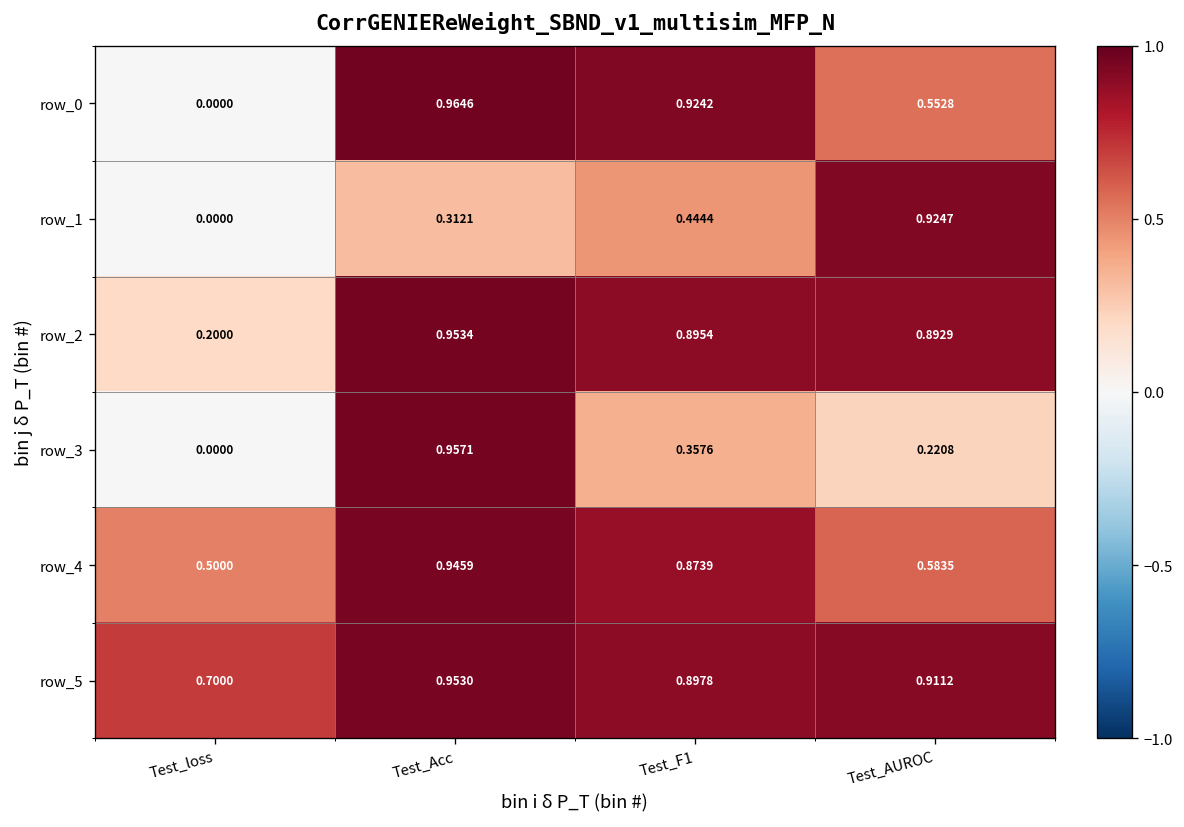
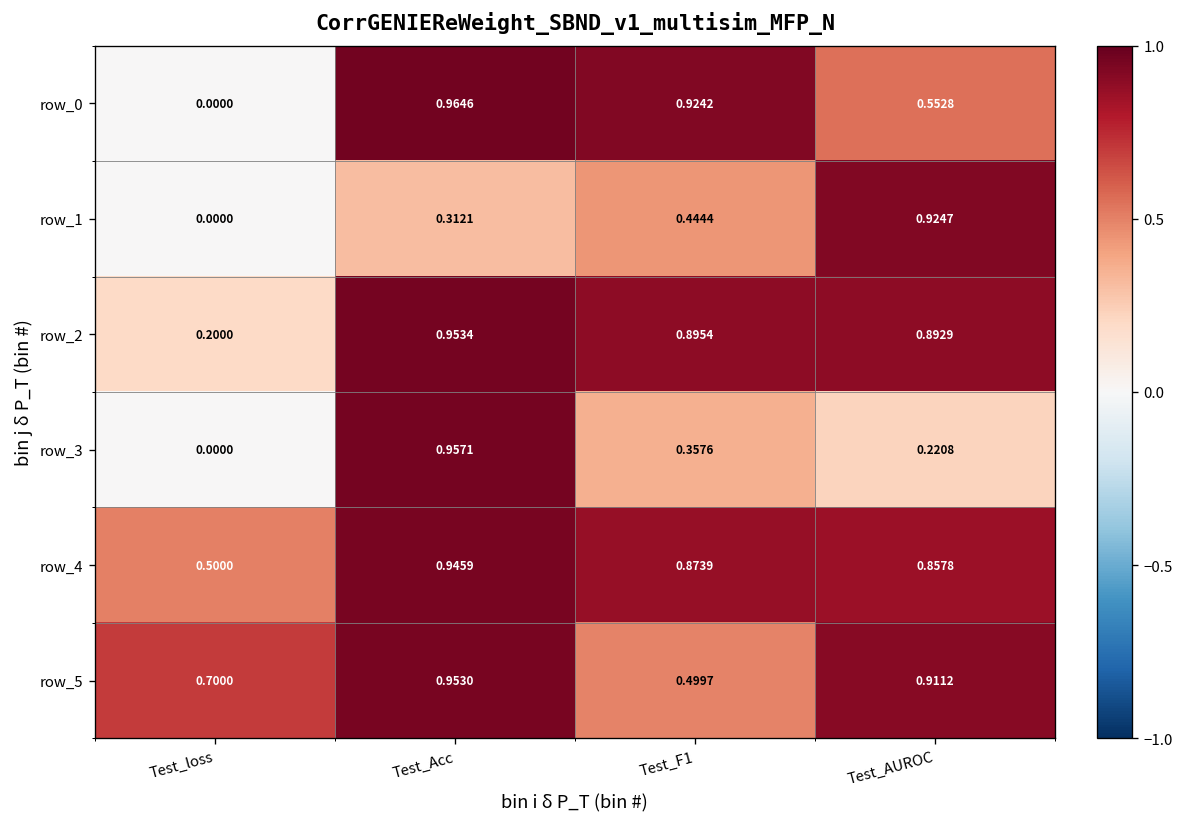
  {
    "row_0": {
      "Test_loss": 0.0000,
      "Test_Acc": 0.9646,
      "Test_F1": 0.9242,
      "Test_AUROC": 0.5528
    },
    "row_1": {
      "Test_loss": 0.0000,
      "Test_Acc": 0.3121,
      "Test_F1": 0.4444,
      "Test_AUROC": 0.9247
    },
    "row_2": {
      "Test_loss": 0.2000,
      "Test_Acc": 0.9534,
      "Test_F1": 0.8954,
      "Test_AUROC": 0.8929
    },
    "row_3": {
      "Test_loss": 0.0000,
      "Test_Acc": 0.9571,
      "Test_F1": 0.3576,
      "Test_AUROC": 0.2208
    },
    "row_4": {
      "Test_loss": 0.5000,
      "Test_Acc": 0.9459,
      "Test_F1": 0.8739,
-     "Test_AUROC": 0.5835
+     "Test_AUROC": 0.8578
    },
    "row_5": {
      "Test_loss": 0.7000,
      "Test_Acc": 0.9530,
-     "Test_F1": 0.8978,
+     "Test_F1": 0.4997,
      "Test_AUROC": 0.9112
    }
  }
